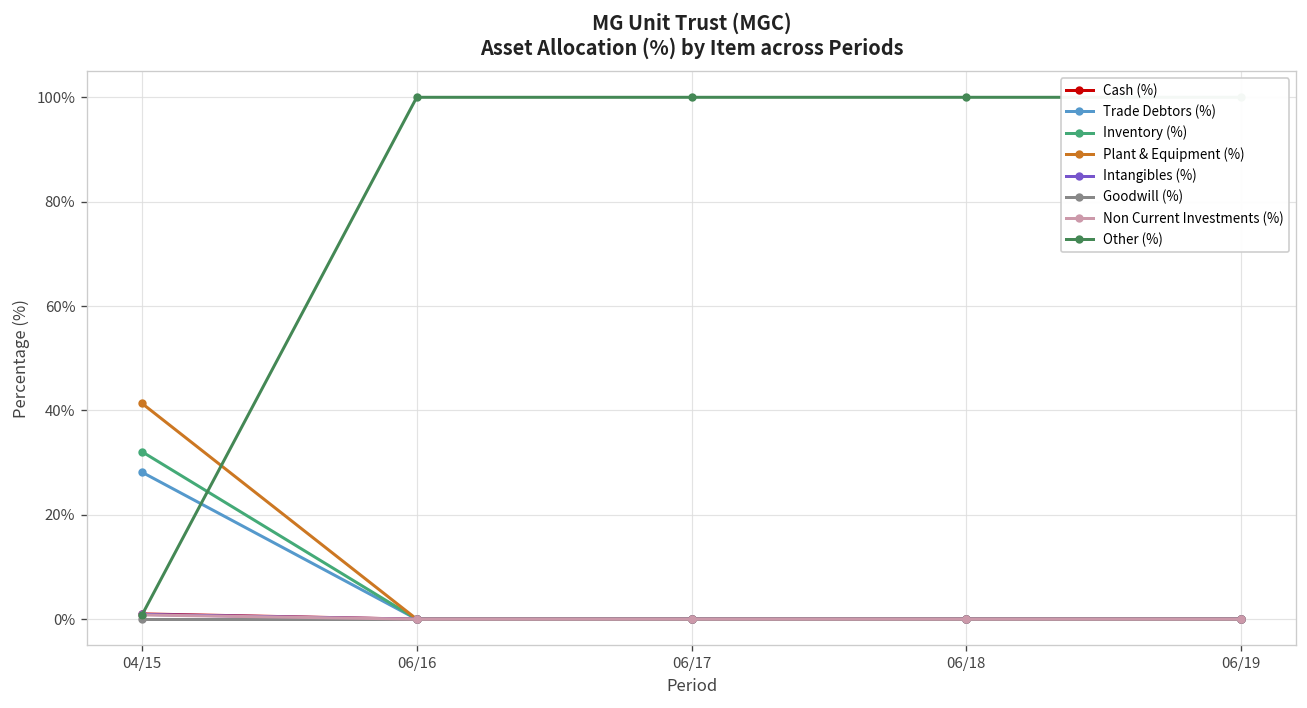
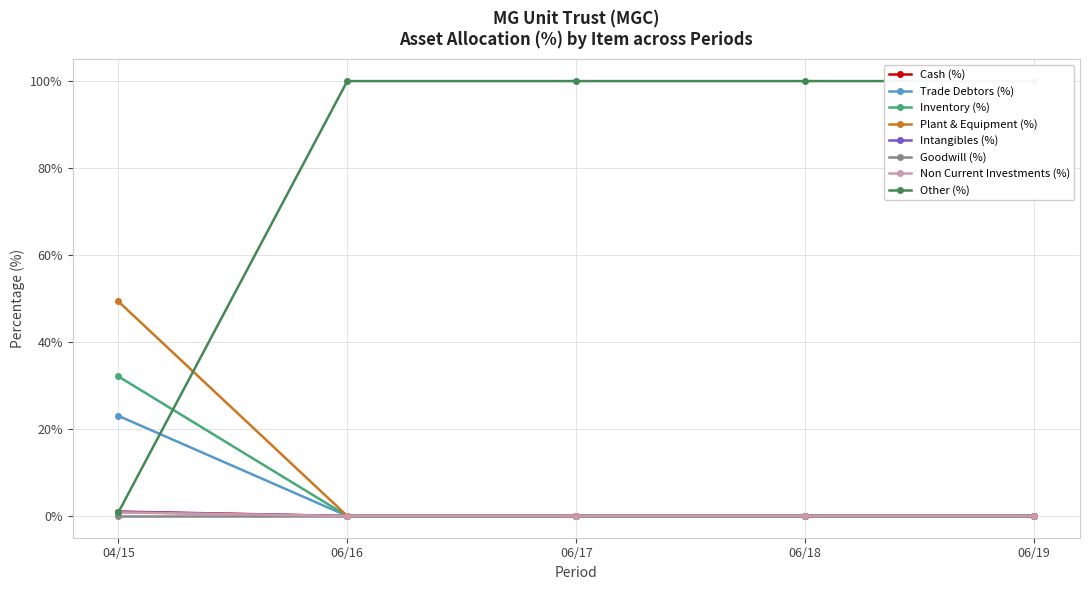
  {
    "Trade Debtors (%)": {
-     "04/15": "28%"
+     "04/15": "23%"
    },
    "Plant & Equipment (%)": {
-     "04/15": "41%"
+     "04/15": "49%"
    },
    "Goodwill (%)": {
      "04/15": "0%"
    }
  }
